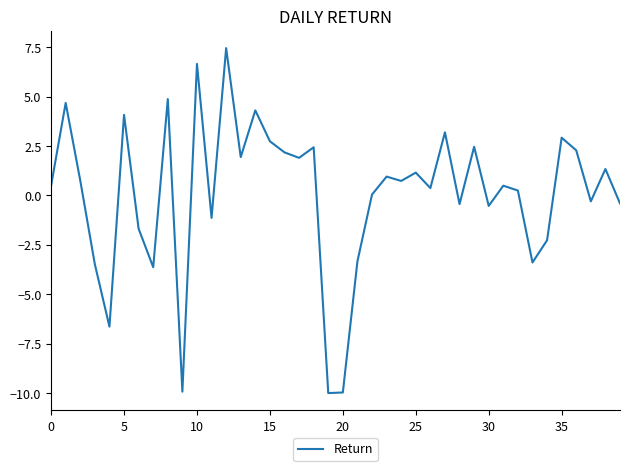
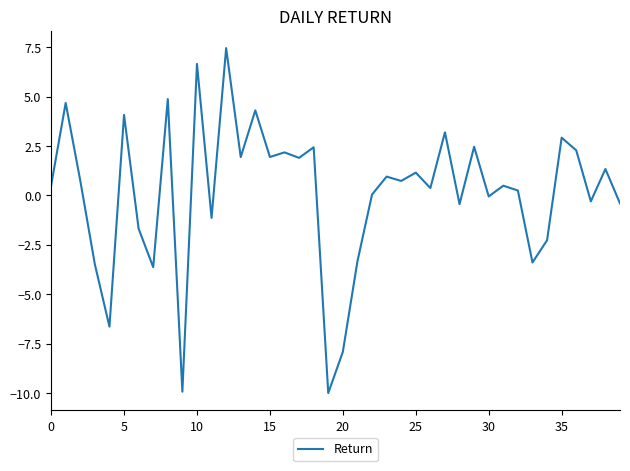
  {
    "0": 0.5,
    "5": 4.1,
    "10": 6.7,
-   "15": 2.7,
-   "20": -10.0,
+   "15": 1.9,
+   "20": -7.9,
    "25": 1.2,
-   "30": -0.5,
+   "30": 0.0,
    "35": 2.9
  }
